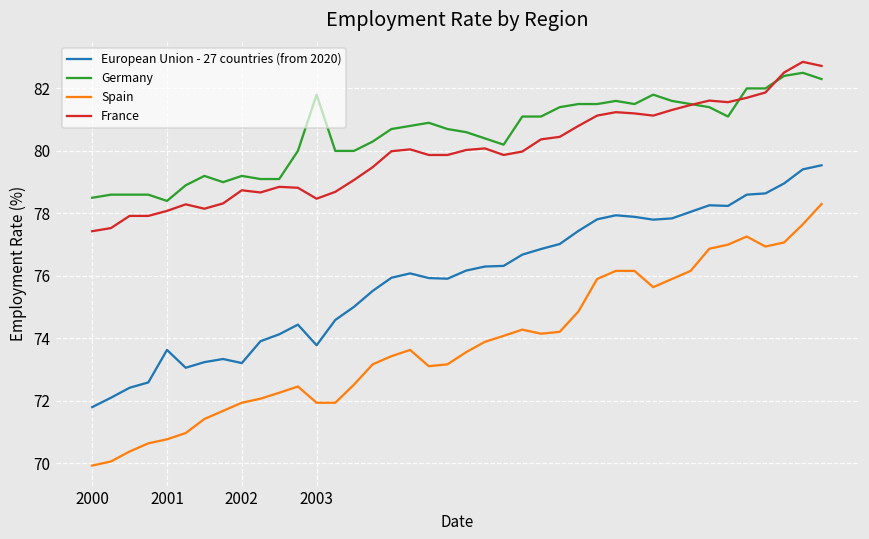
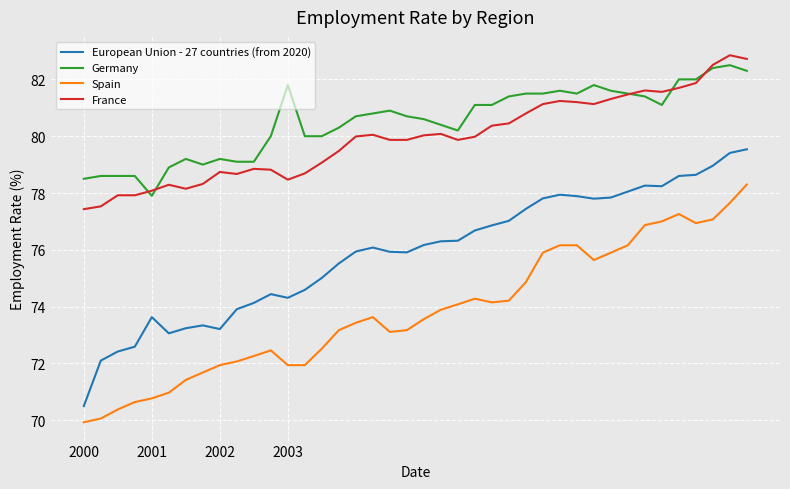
  {
    "European Union - 27 countries (from 2020)": {
-     "2000": 71.8,
+     "2000": 70.5,
      "2001": 73.6,
      "2002": 73.2,
-     "2003": 73.8
+     "2003": 74.3
    },
    "Germany": {
      "2000": 78.5,
-     "2001": 78.4,
+     "2001": 77.9,
      "2002": 79.2
    },
    "Spain": {
      "2000": 69.9,
      "2001": 70.8,
      "2002": 71.9,
      "2003": 71.9
    },
    "France": {
      "2000": 77.4,
      "2001": 78.1,
      "2002": 78.7,
      "2003": 78.5
    }
  }
